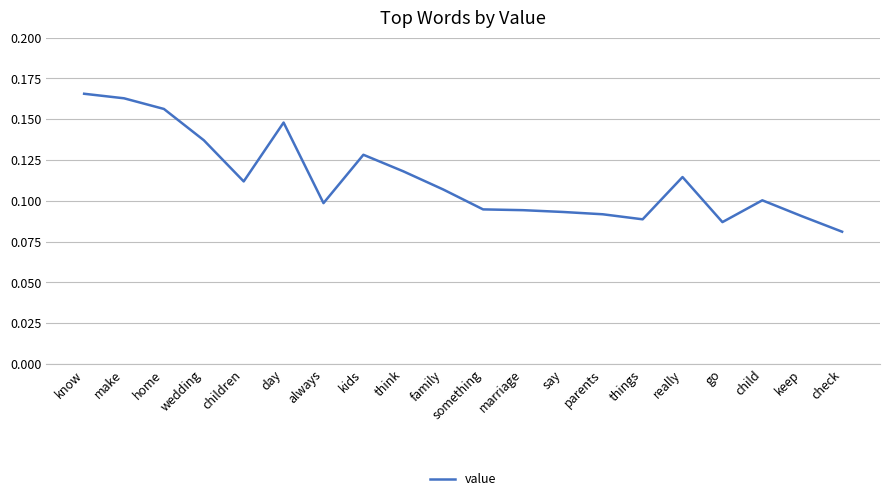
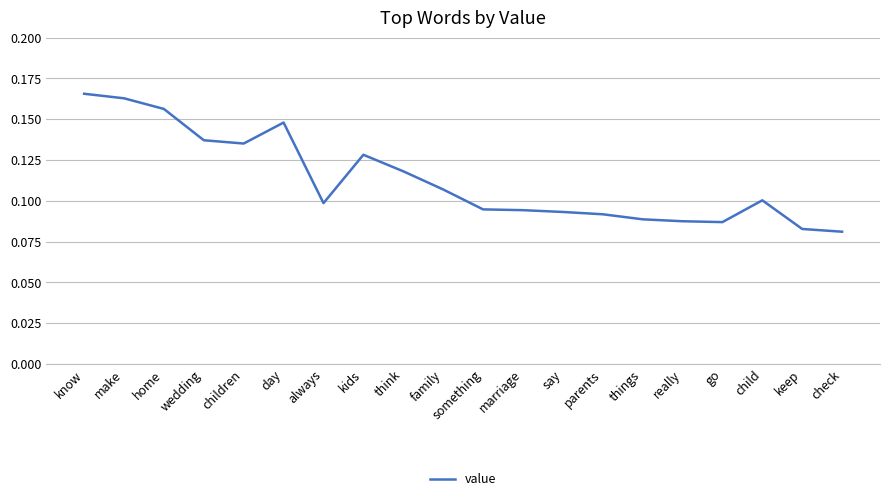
  {
    "know": 0.166,
    "make": 0.163,
    "home": 0.156,
    "wedding": 0.137,
-   "children": 0.112,
+   "children": 0.135,
    "day": 0.148,
    "always": 0.099,
    "kids": 0.128,
    "think": 0.118,
    "family": 0.107,
    "something": 0.095,
    "marriage": 0.094,
    "say": 0.093,
    "parents": 0.092,
    "things": 0.089,
-   "really": 0.115,
+   "really": 0.087,
    "go": 0.087,
    "child": 0.100,
-   "keep": 0.090,
+   "keep": 0.083,
    "check": 0.081
  }
